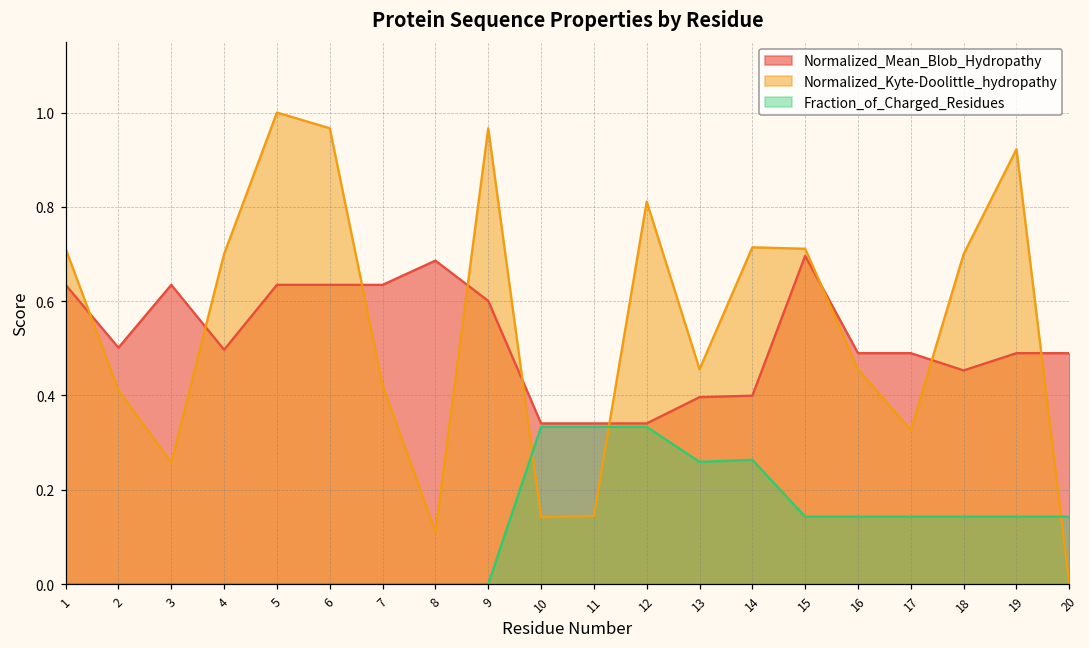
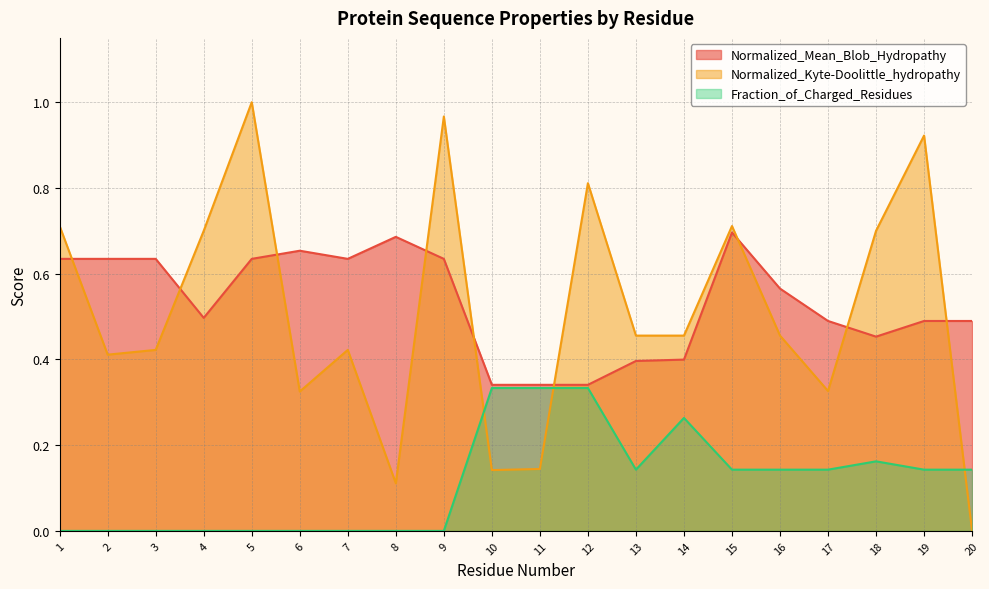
  {
    "Normalized_Mean_Blob_Hydropathy": {
      "1": 0.63,
-     "2": 0.50,
+     "2": 0.63,
      "3": 0.63,
      "4": 0.50,
      "5": 0.63,
-     "6": 0.63,
+     "6": 0.65,
      "7": 0.63,
      "8": 0.69,
-     "9": 0.60,
+     "9": 0.63,
      "10": 0.34,
      "11": 0.34,
      "12": 0.34,
      "13": 0.40,
      "14": 0.40,
      "15": 0.70,
-     "16": 0.49,
+     "16": 0.57,
      "17": 0.49,
      "18": 0.45,
      "19": 0.49,
      "20": 0.49
    },
    "Normalized_Kyte-Doolittle_hydropathy": {
      "1": 0.71,
      "2": 0.41,
-     "3": 0.26,
+     "3": 0.42,
      "4": 0.70,
      "5": 1.00,
-     "6": 0.97,
+     "6": 0.33,
      "7": 0.42,
      "8": 0.11,
      "9": 0.97,
      "10": 0.14,
      "11": 0.14,
      "12": 0.81,
      "13": 0.46,
-     "14": 0.71,
+     "14": 0.46,
      "15": 0.71,
      "16": 0.46,
      "17": 0.33,
      "18": 0.70,
      "19": 0.92,
      "20": 0.00
    },
    "Fraction_of_Charged_Residues": {
      "1": 0.00,
      "2": 0.00,
      "3": 0.00,
      "4": 0.00,
      "5": 0.00,
      "6": 0.00,
      "7": 0.00,
      "8": 0.00,
      "9": 0.00,
      "10": 0.33,
      "11": 0.33,
      "12": 0.33,
-     "13": 0.26,
+     "13": 0.14,
      "14": 0.26,
      "15": 0.14,
      "16": 0.14,
      "17": 0.14,
-     "18": 0.14,
+     "18": 0.16,
      "19": 0.14,
      "20": 0.14
    }
  }
